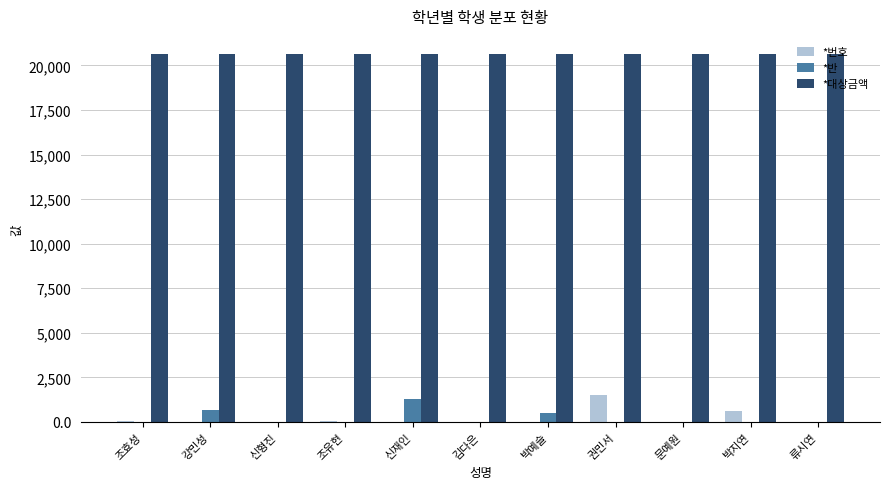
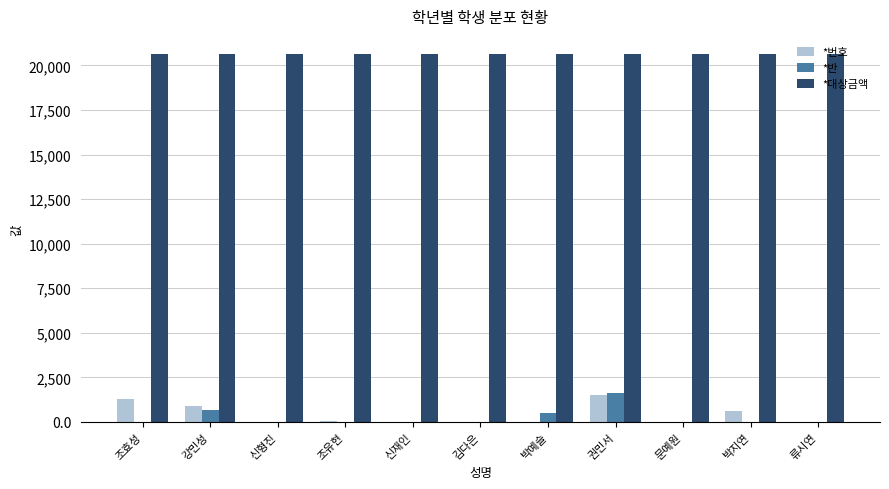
  {
    "*번호": {
-     "조효성": "0",
-     "강민성": "0",
+     "조효성": "1,300",
+     "강민성": "900",
      "권민서": "1,500",
      "박지연": "600"
    },
    "*반": {
      "강민성": "700",
-     "신재인": "1,300",
+     "신재인": "0",
      "박예슬": "500",
-     "권민서": "0"
+     "권민서": "1,600"
    },
    "*대상금액": {
      "조효성": "20,600",
      "강민성": "20,600",
      "신형진": "20,600",
      "조유현": "20,600",
      "신재인": "20,600",
      "김다은": "20,600",
      "박예슬": "20,600",
      "권민서": "20,600",
      "문예원": "20,600",
      "박지연": "20,600",
      "류시연": "20,600"
    }
  }
